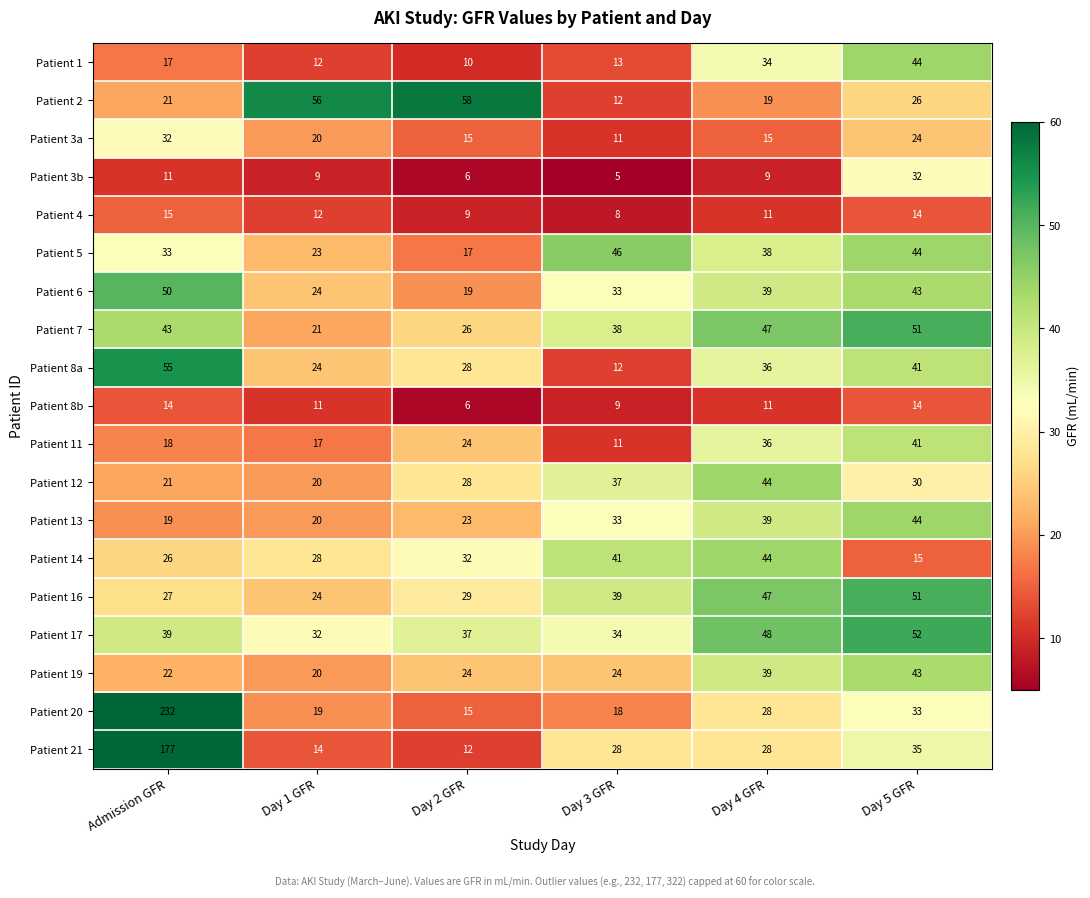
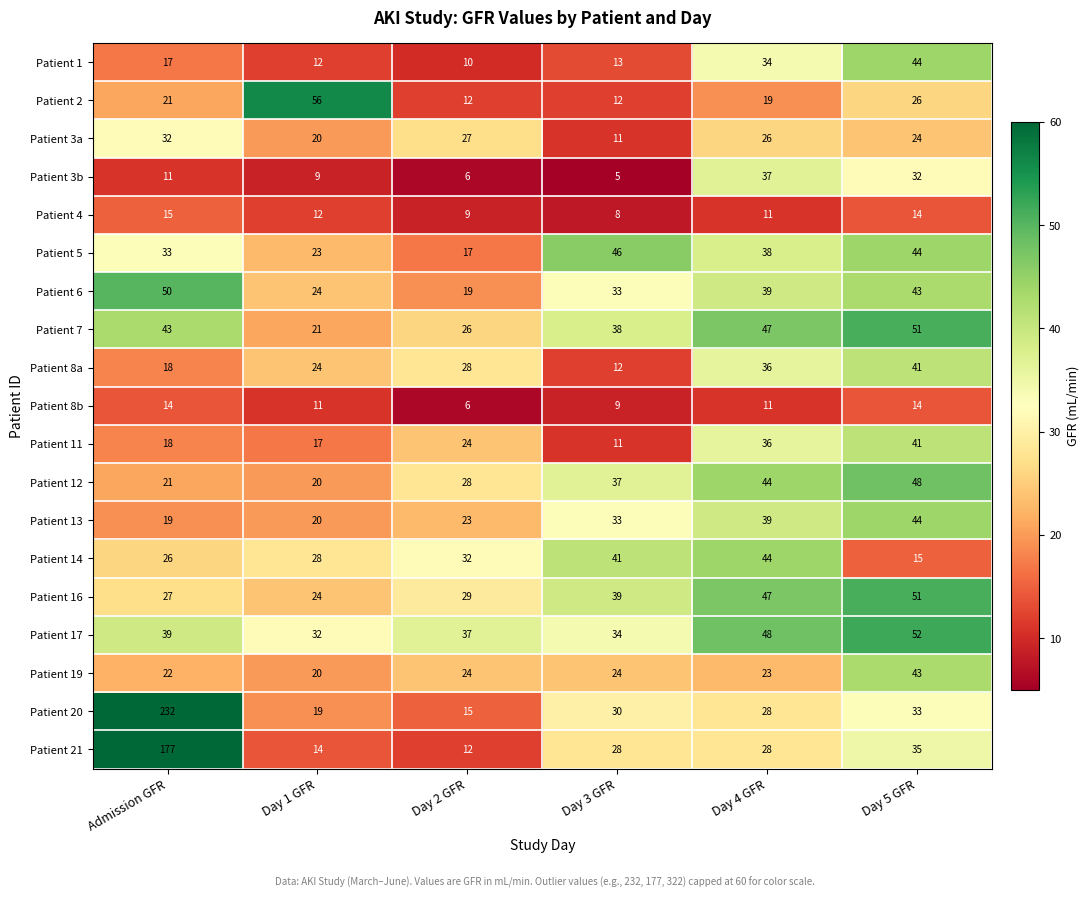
  {
    "Patient 1": {
      "Admission GFR": 17,
      "Day 1 GFR": 12,
      "Day 2 GFR": 10,
      "Day 3 GFR": 13,
      "Day 4 GFR": 34,
      "Day 5 GFR": 44
    },
    "Patient 2": {
      "Admission GFR": 21,
      "Day 1 GFR": 56,
-     "Day 2 GFR": 58,
+     "Day 2 GFR": 12,
      "Day 3 GFR": 12,
      "Day 4 GFR": 19,
      "Day 5 GFR": 26
    },
    "Patient 3a": {
      "Admission GFR": 32,
      "Day 1 GFR": 20,
-     "Day 2 GFR": 15,
+     "Day 2 GFR": 27,
      "Day 3 GFR": 11,
-     "Day 4 GFR": 15,
+     "Day 4 GFR": 26,
      "Day 5 GFR": 24
    },
    "Patient 3b": {
      "Admission GFR": 11,
      "Day 1 GFR": 9,
      "Day 2 GFR": 6,
      "Day 3 GFR": 5,
-     "Day 4 GFR": 9,
+     "Day 4 GFR": 37,
      "Day 5 GFR": 32
    },
    "Patient 4": {
      "Admission GFR": 15,
      "Day 1 GFR": 12,
      "Day 2 GFR": 9,
      "Day 3 GFR": 8,
      "Day 4 GFR": 11,
      "Day 5 GFR": 14
    },
    "Patient 5": {
      "Admission GFR": 33,
      "Day 1 GFR": 23,
      "Day 2 GFR": 17,
      "Day 3 GFR": 46,
      "Day 4 GFR": 38,
      "Day 5 GFR": 44
    },
    "Patient 6": {
      "Admission GFR": 50,
      "Day 1 GFR": 24,
      "Day 2 GFR": 19,
      "Day 3 GFR": 33,
      "Day 4 GFR": 39,
      "Day 5 GFR": 43
    },
    "Patient 7": {
      "Admission GFR": 43,
      "Day 1 GFR": 21,
      "Day 2 GFR": 26,
      "Day 3 GFR": 38,
      "Day 4 GFR": 47,
      "Day 5 GFR": 51
    },
    "Patient 8a": {
-     "Admission GFR": 55,
+     "Admission GFR": 18,
      "Day 1 GFR": 24,
      "Day 2 GFR": 28,
      "Day 3 GFR": 12,
      "Day 4 GFR": 36,
      "Day 5 GFR": 41
    },
    "Patient 8b": {
      "Admission GFR": 14,
      "Day 1 GFR": 11,
      "Day 2 GFR": 6,
      "Day 3 GFR": 9,
      "Day 4 GFR": 11,
      "Day 5 GFR": 14
    },
    "Patient 11": {
      "Admission GFR": 18,
      "Day 1 GFR": 17,
      "Day 2 GFR": 24,
      "Day 3 GFR": 11,
      "Day 4 GFR": 36,
      "Day 5 GFR": 41
    },
    "Patient 12": {
      "Admission GFR": 21,
      "Day 1 GFR": 20,
      "Day 2 GFR": 28,
      "Day 3 GFR": 37,
      "Day 4 GFR": 44,
-     "Day 5 GFR": 30
+     "Day 5 GFR": 48
    },
    "Patient 13": {
      "Admission GFR": 19,
      "Day 1 GFR": 20,
      "Day 2 GFR": 23,
      "Day 3 GFR": 33,
      "Day 4 GFR": 39,
      "Day 5 GFR": 44
    },
    "Patient 14": {
      "Admission GFR": 26,
      "Day 1 GFR": 28,
      "Day 2 GFR": 32,
      "Day 3 GFR": 41,
      "Day 4 GFR": 44,
      "Day 5 GFR": 15
    },
    "Patient 16": {
      "Admission GFR": 27,
      "Day 1 GFR": 24,
      "Day 2 GFR": 29,
      "Day 3 GFR": 39,
      "Day 4 GFR": 47,
      "Day 5 GFR": 51
    },
    "Patient 17": {
      "Admission GFR": 39,
      "Day 1 GFR": 32,
      "Day 2 GFR": 37,
      "Day 3 GFR": 34,
      "Day 4 GFR": 48,
      "Day 5 GFR": 52
    },
    "Patient 19": {
      "Admission GFR": 22,
      "Day 1 GFR": 20,
      "Day 2 GFR": 24,
      "Day 3 GFR": 24,
-     "Day 4 GFR": 39,
+     "Day 4 GFR": 23,
      "Day 5 GFR": 43
    },
    "Patient 20": {
      "Admission GFR": 232,
      "Day 1 GFR": 19,
      "Day 2 GFR": 15,
-     "Day 3 GFR": 18,
+     "Day 3 GFR": 30,
      "Day 4 GFR": 28,
      "Day 5 GFR": 33
    },
    "Patient 21": {
      "Admission GFR": 177,
      "Day 1 GFR": 14,
      "Day 2 GFR": 12,
      "Day 3 GFR": 28,
      "Day 4 GFR": 28,
      "Day 5 GFR": 35
    }
  }
